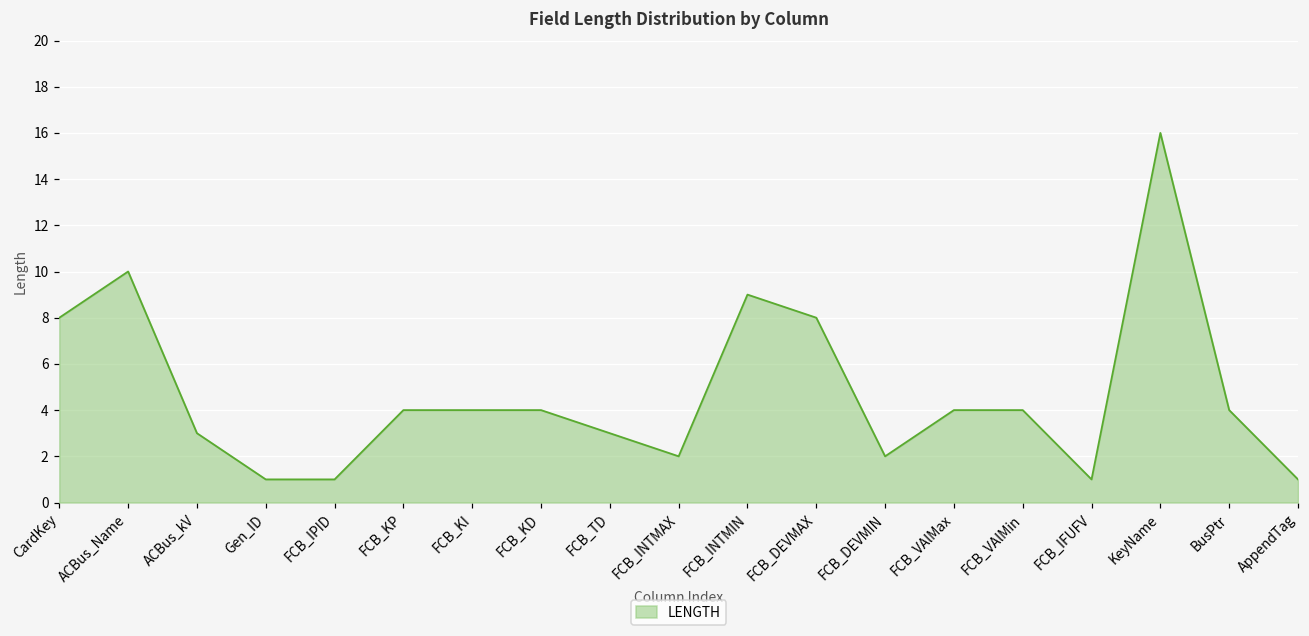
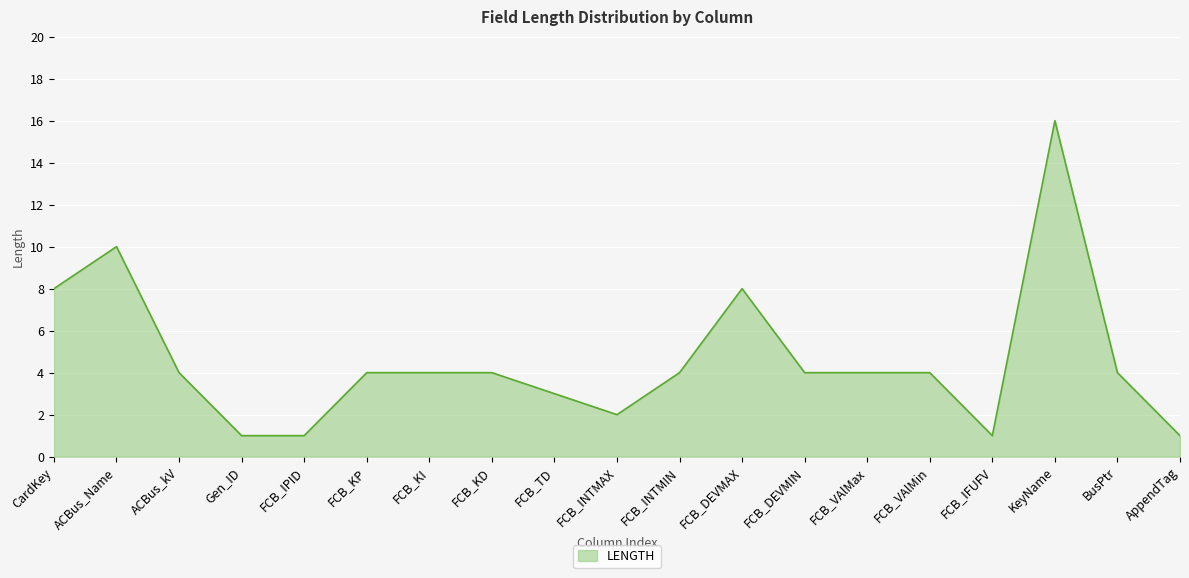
  {
    "CardKey": 8,
    "ACBus_Name": 10,
-   "ACBus_kV": 3,
+   "ACBus_kV": 4,
    "Gen_ID": 1,
    "FCB_IPID": 1,
    "FCB_KP": 4,
    "FCB_KI": 4,
    "FCB_KD": 4,
    "FCB_TD": 3,
    "FCB_INTMAX": 2,
-   "FCB_INTMIN": 9,
+   "FCB_INTMIN": 4,
    "FCB_DEVMAX": 8,
-   "FCB_DEVMIN": 2,
+   "FCB_DEVMIN": 4,
    "FCB_VAlMax": 4,
    "FCB_VAlMin": 4,
    "FCB_IFUFV": 1,
    "KeyName": 16,
    "BusPtr": 4,
    "AppendTag": 1
  }
